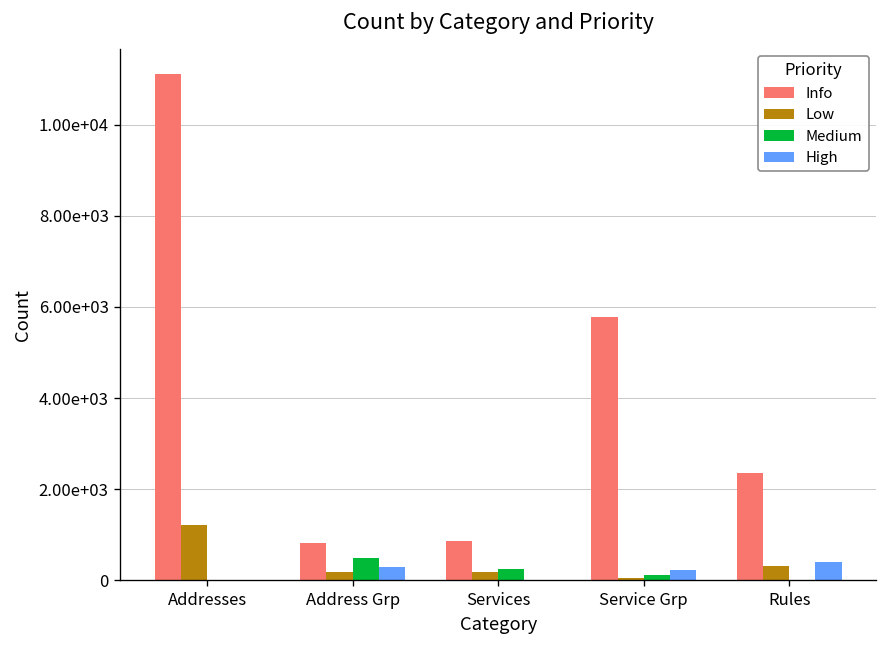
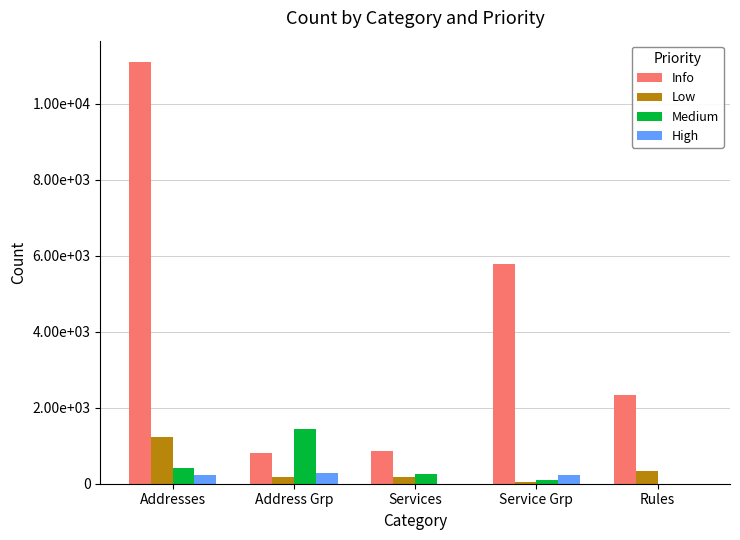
  {
    "Info": {
      "Addresses": 11100,
      "Address Grp": 800,
      "Services": 900,
      "Service Grp": 5800,
      "Rules": 2300
    },
    "Low": {
      "Addresses": 1200,
      "Address Grp": 200,
      "Services": 200,
      "Rules": 300
    },
    "Medium": {
-     "Addresses": 0,
-     "Address Grp": 500,
+     "Addresses": 400,
+     "Address Grp": 1400,
      "Services": 300,
      "Service Grp": 100,
      "Rules": 0
    },
    "High": {
-     "Addresses": 0,
+     "Addresses": 200,
      "Address Grp": 300,
      "Service Grp": 200,
-     "Rules": 400
+     "Rules": 0
    }
  }
